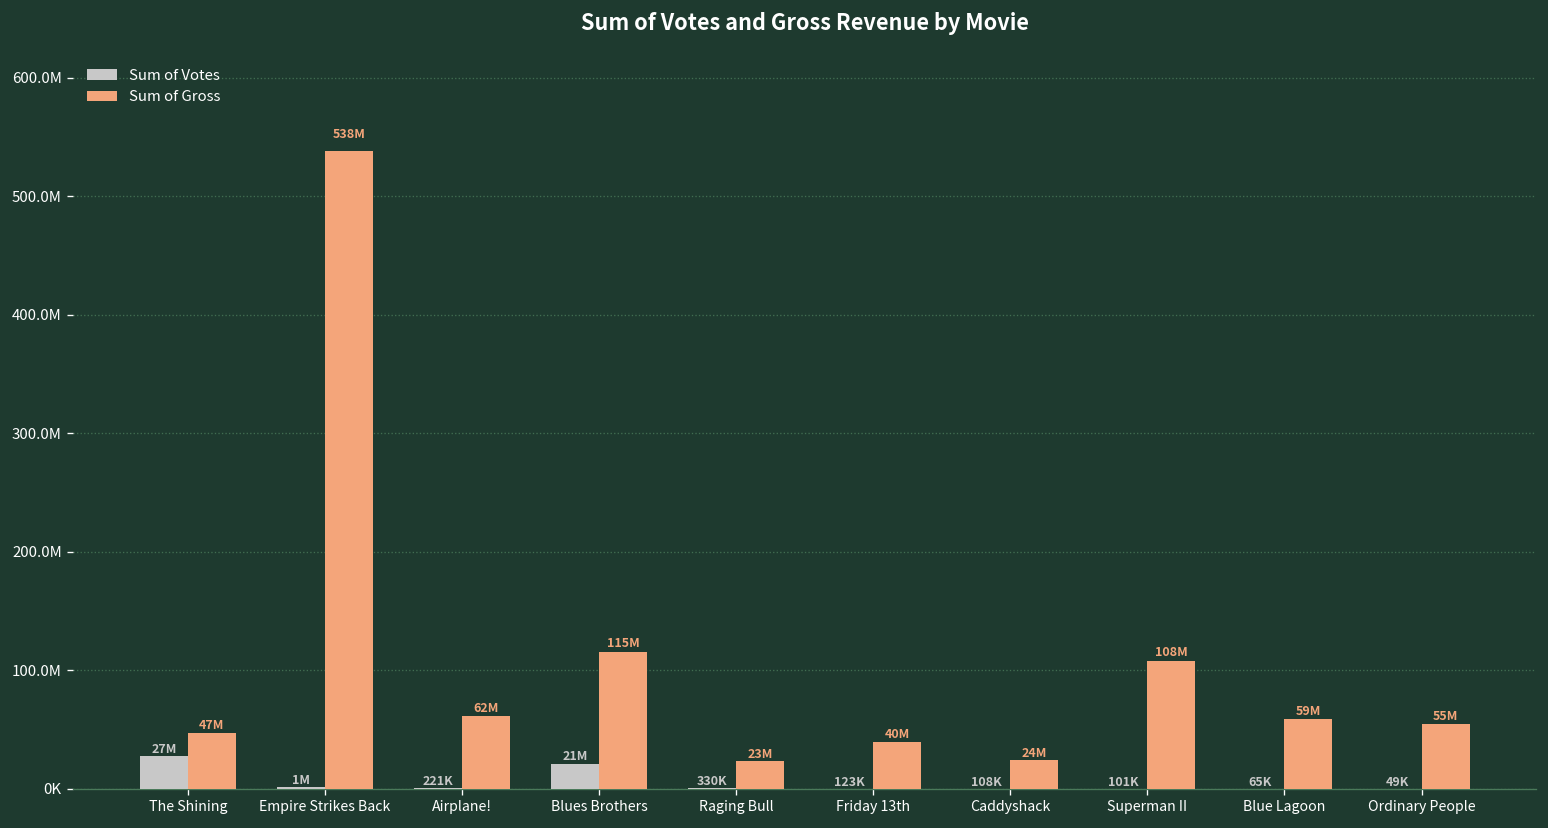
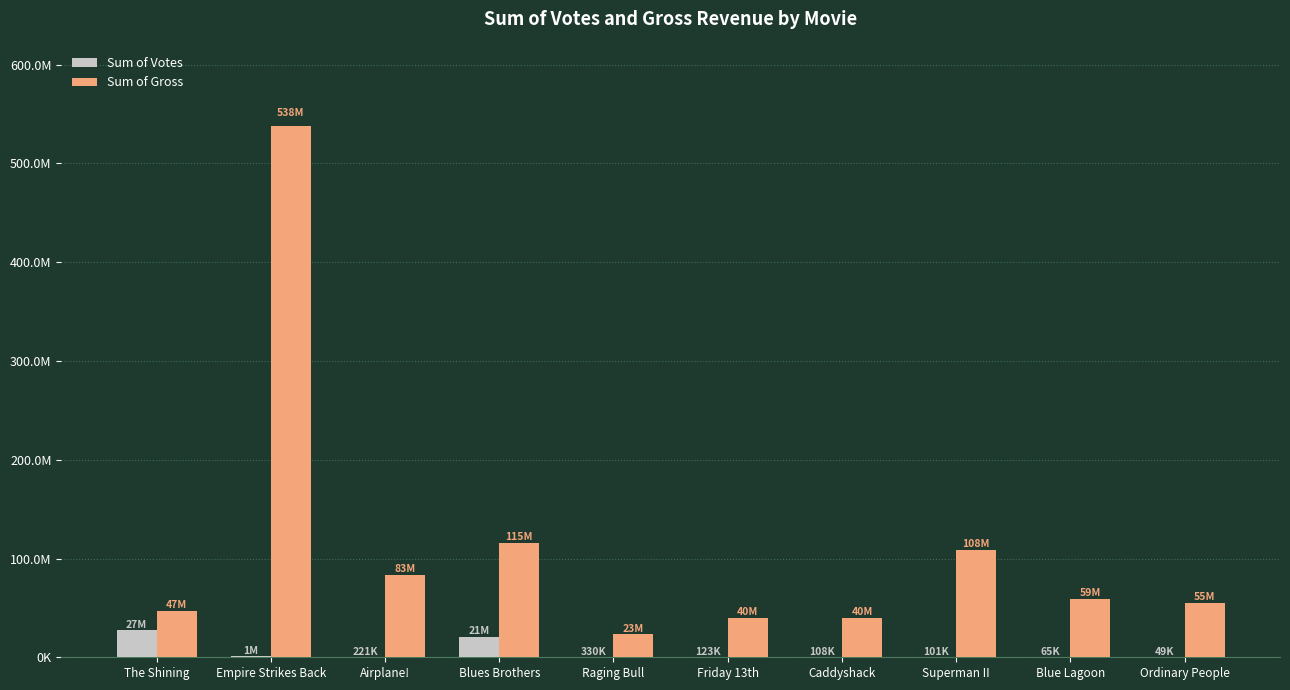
  {
    "Sum of Votes": {
      "The Shining": "27M",
      "Empire Strikes Back": "1M",
      "Airplane!": "221K",
      "Blues Brothers": "21M",
      "Raging Bull": "330K",
      "Friday 13th": "123K",
      "Caddyshack": "108K",
      "Superman II": "101K",
      "Blue Lagoon": "65K",
      "Ordinary People": "49K"
    },
    "Sum of Gross": {
      "The Shining": "47M",
      "Empire Strikes Back": "538M",
-     "Airplane!": "62M",
+     "Airplane!": "83M",
      "Blues Brothers": "115M",
      "Raging Bull": "23M",
      "Friday 13th": "40M",
-     "Caddyshack": "24M",
+     "Caddyshack": "40M",
      "Superman II": "108M",
      "Blue Lagoon": "59M",
      "Ordinary People": "55M"
    }
  }
